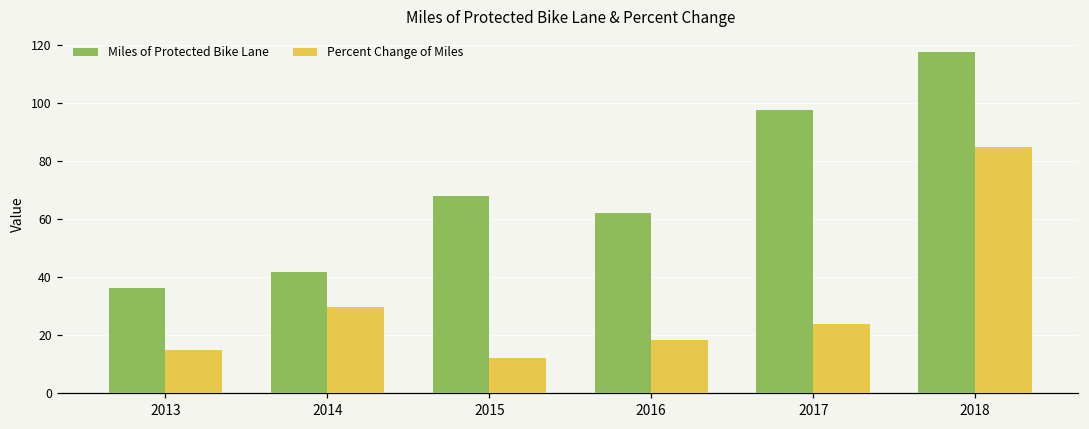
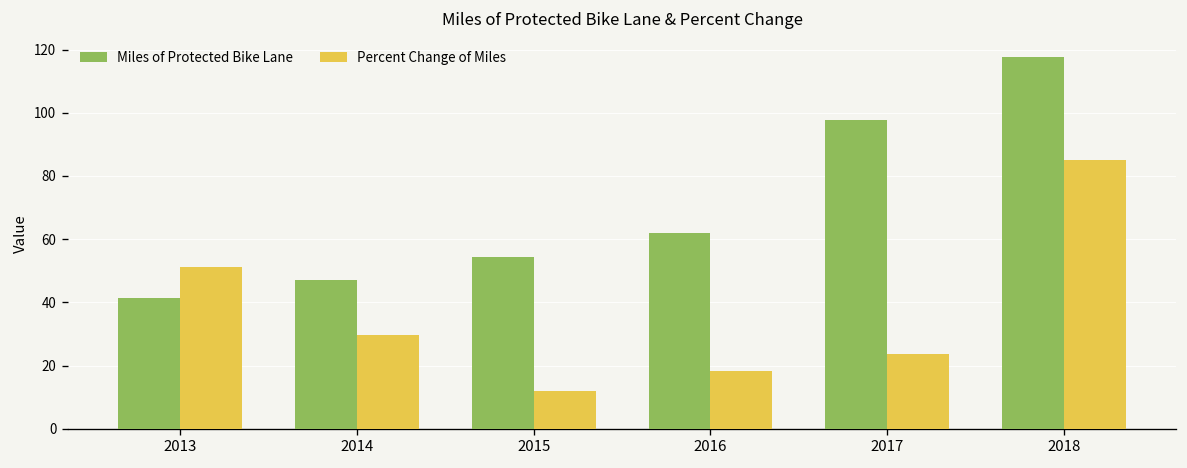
  {
    "Miles of Protected Bike Lane": {
-     "2013": 36,
-     "2014": 42,
-     "2015": 68,
+     "2013": 41,
+     "2014": 47,
+     "2015": 54,
      "2016": 62,
      "2017": 98,
      "2018": 118
    },
    "Percent Change of Miles": {
-     "2013": 15,
+     "2013": 51,
      "2014": 30,
      "2015": 12,
      "2016": 18,
      "2017": 24,
      "2018": 85
    }
  }
